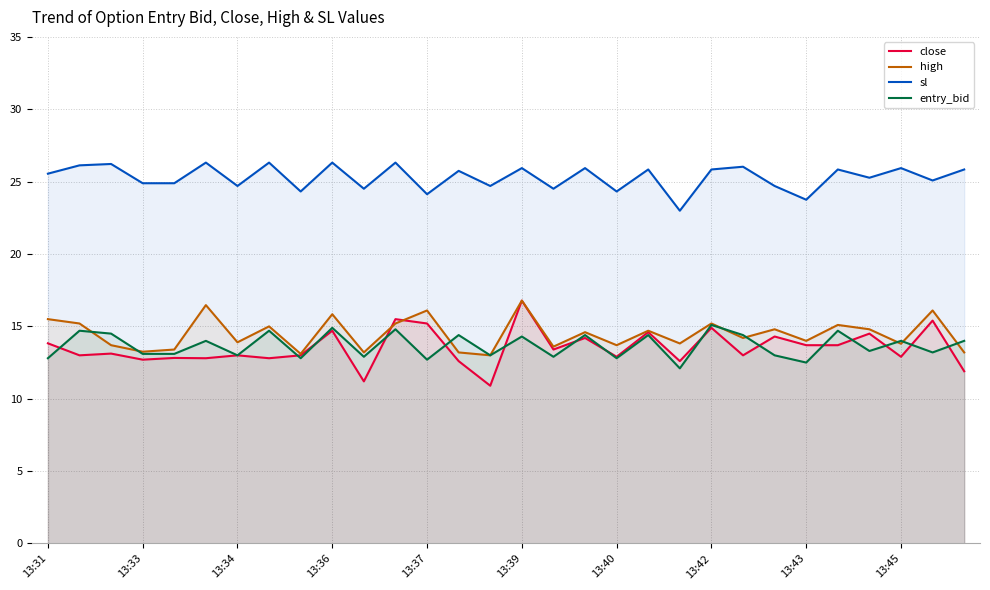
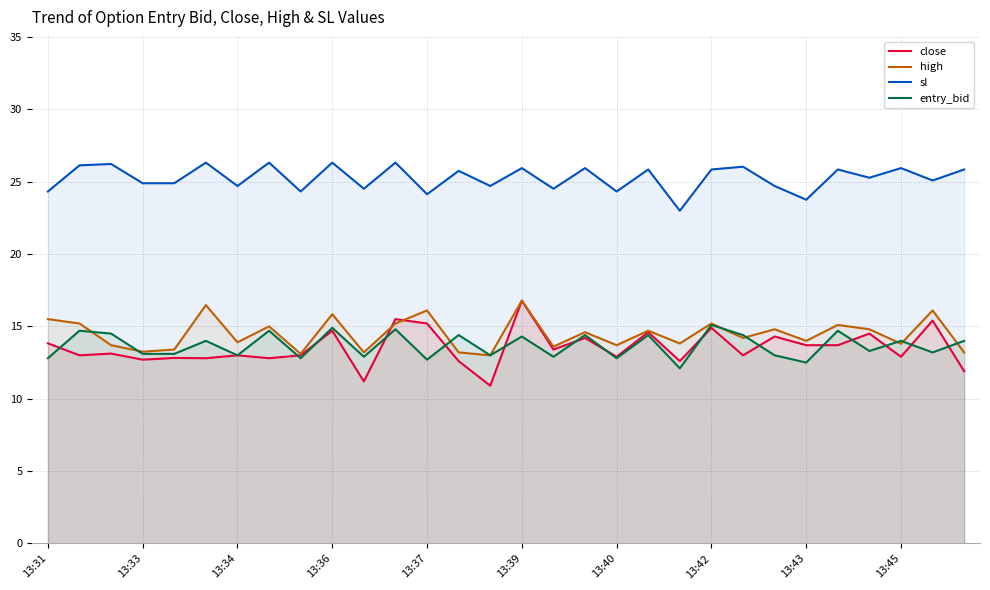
  {
    "close": {
      "13:31": 13.8
    },
    "high": {
      "13:31": 15.5
    },
    "sl": {
-     "13:31": 25.6
+     "13:31": 24.3
    },
    "entry_bid": {
      "13:31": 12.8
    }
  }
